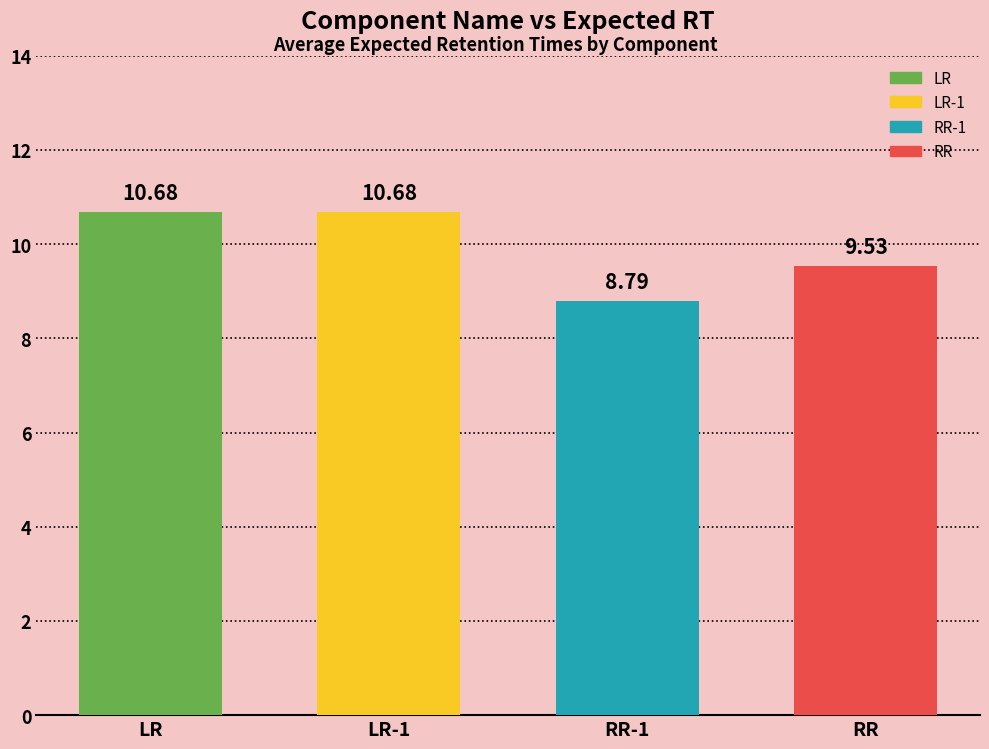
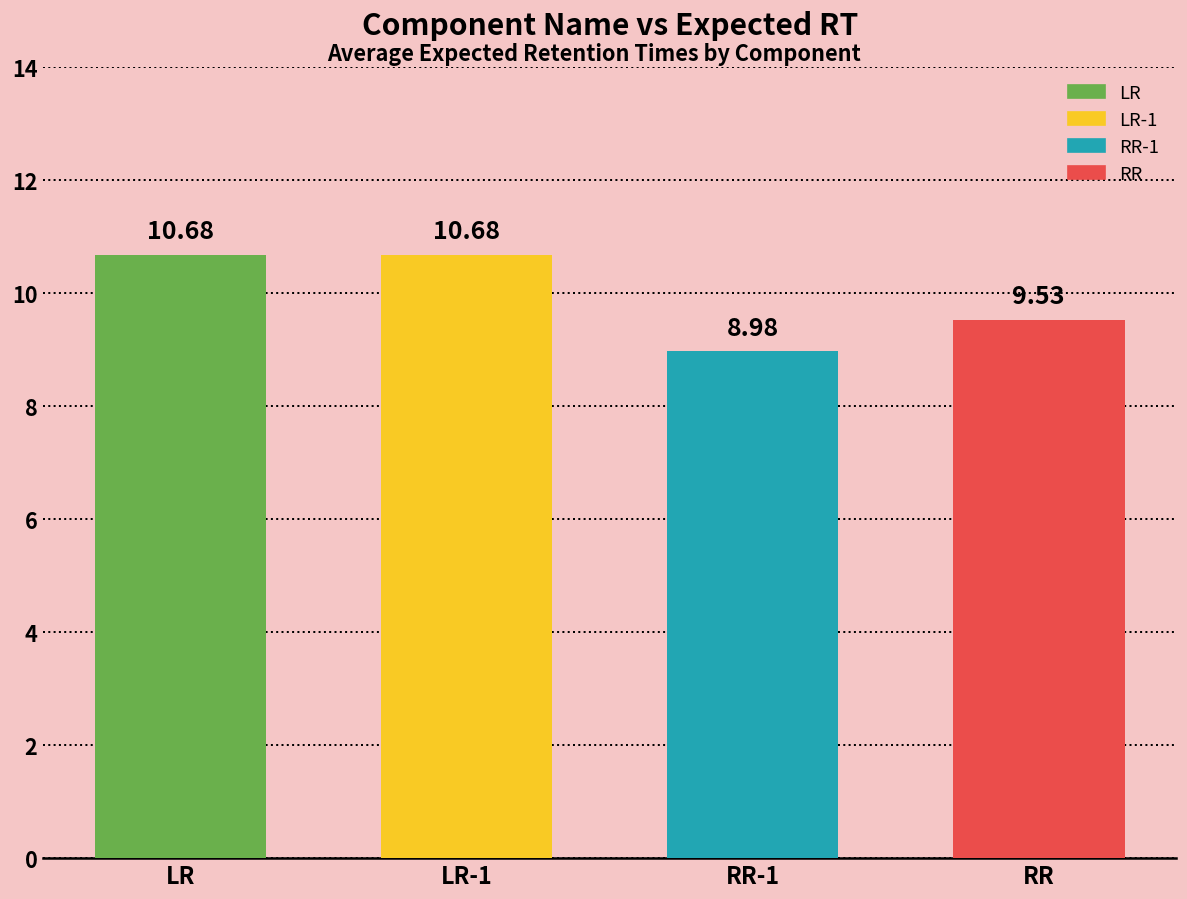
  {
    "LR": 10.68,
    "LR-1": 10.68,
-   "RR-1": 8.79,
+   "RR-1": 8.98,
    "RR": 9.53
  }
